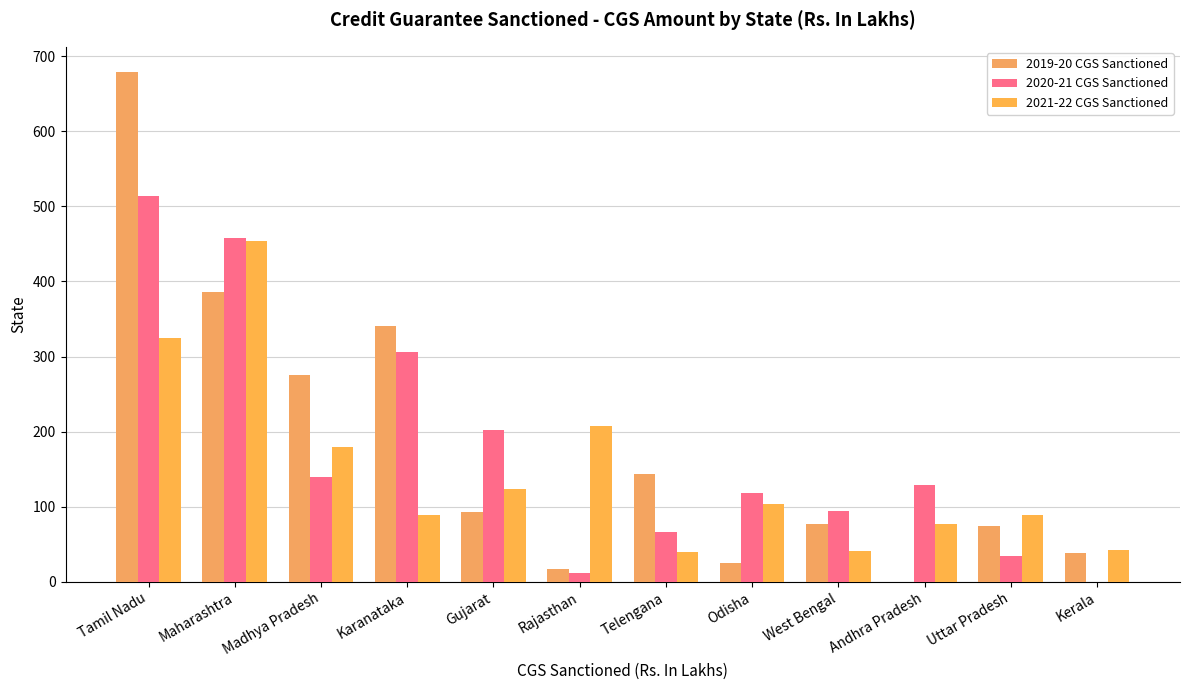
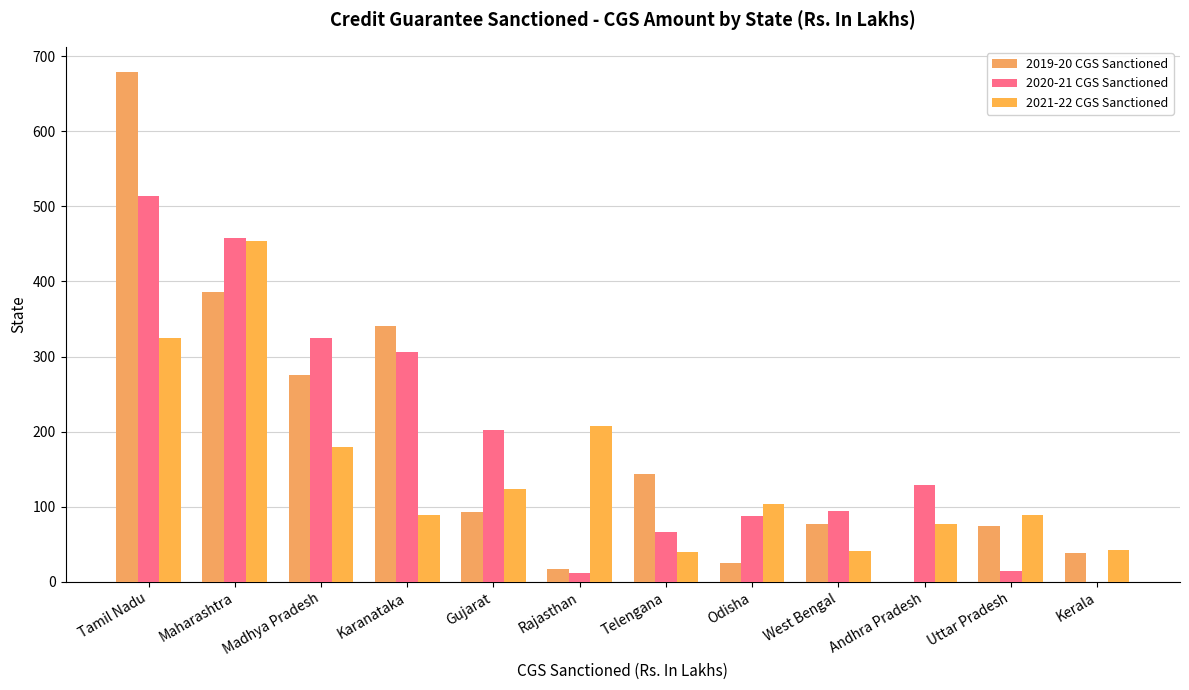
  {
    "2020-21 CGS Sanctioned": {
      "Tamil Nadu": 510,
      "Maharashtra": 460,
-     "Madhya Pradesh": 140,
+     "Madhya Pradesh": 320,
      "Karanataka": 310,
      "Gujarat": 200,
      "Rajasthan": 10,
      "Telengana": 70,
-     "Odisha": 120,
+     "Odisha": 90,
      "West Bengal": 90,
      "Andhra Pradesh": 130,
-     "Uttar Pradesh": 30,
+     "Uttar Pradesh": 10,
      "Kerala": 0
    }
  }
